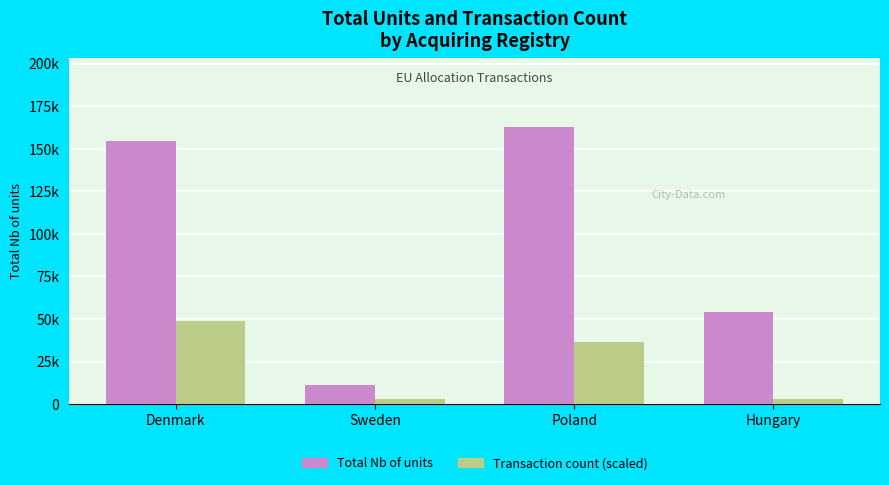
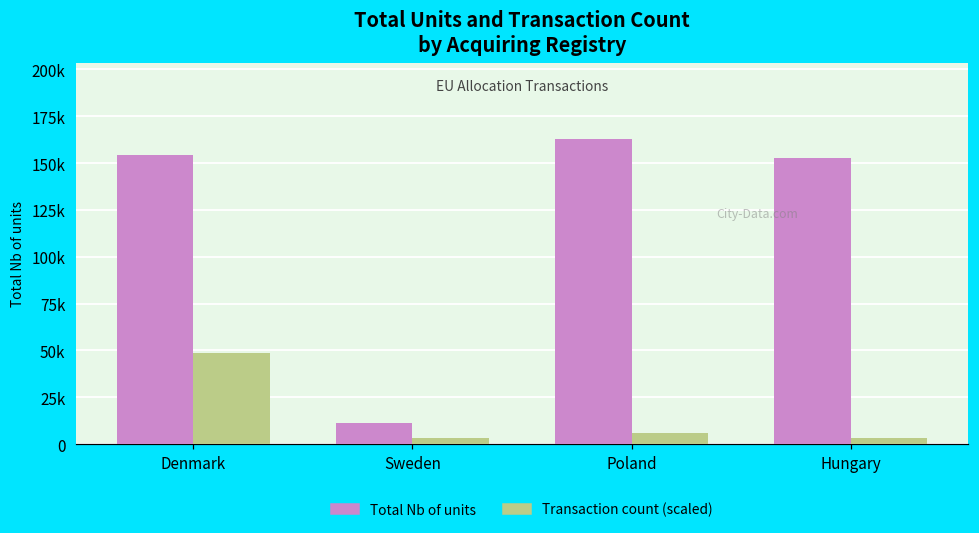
  {
    "Total Nb of units": {
      "Denmark": 154000,
      "Sweden": 11000,
      "Poland": 163000,
-     "Hungary": 54000
+     "Hungary": 153000
    },
    "Transaction count (scaled)": {
      "Denmark": 49000,
      "Sweden": 3000,
-     "Poland": 37000,
+     "Poland": 6000,
      "Hungary": 3000
    }
  }
